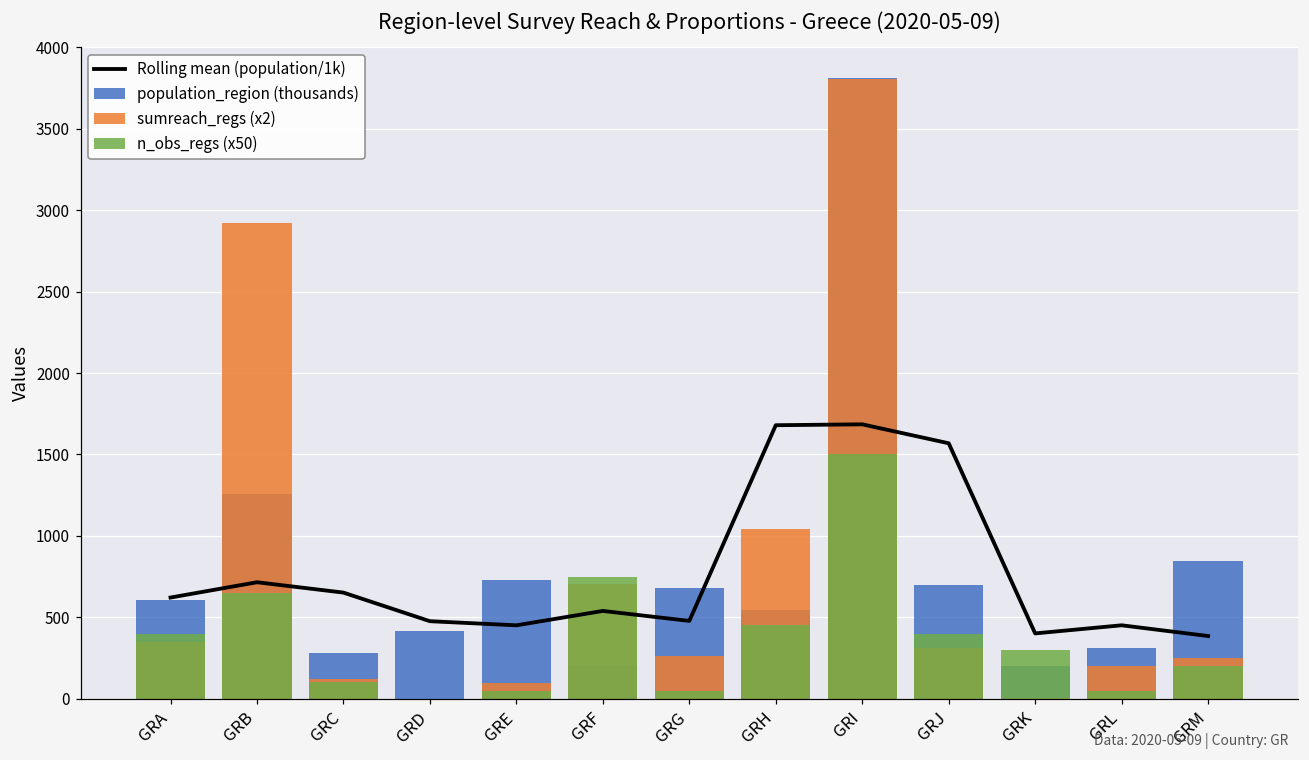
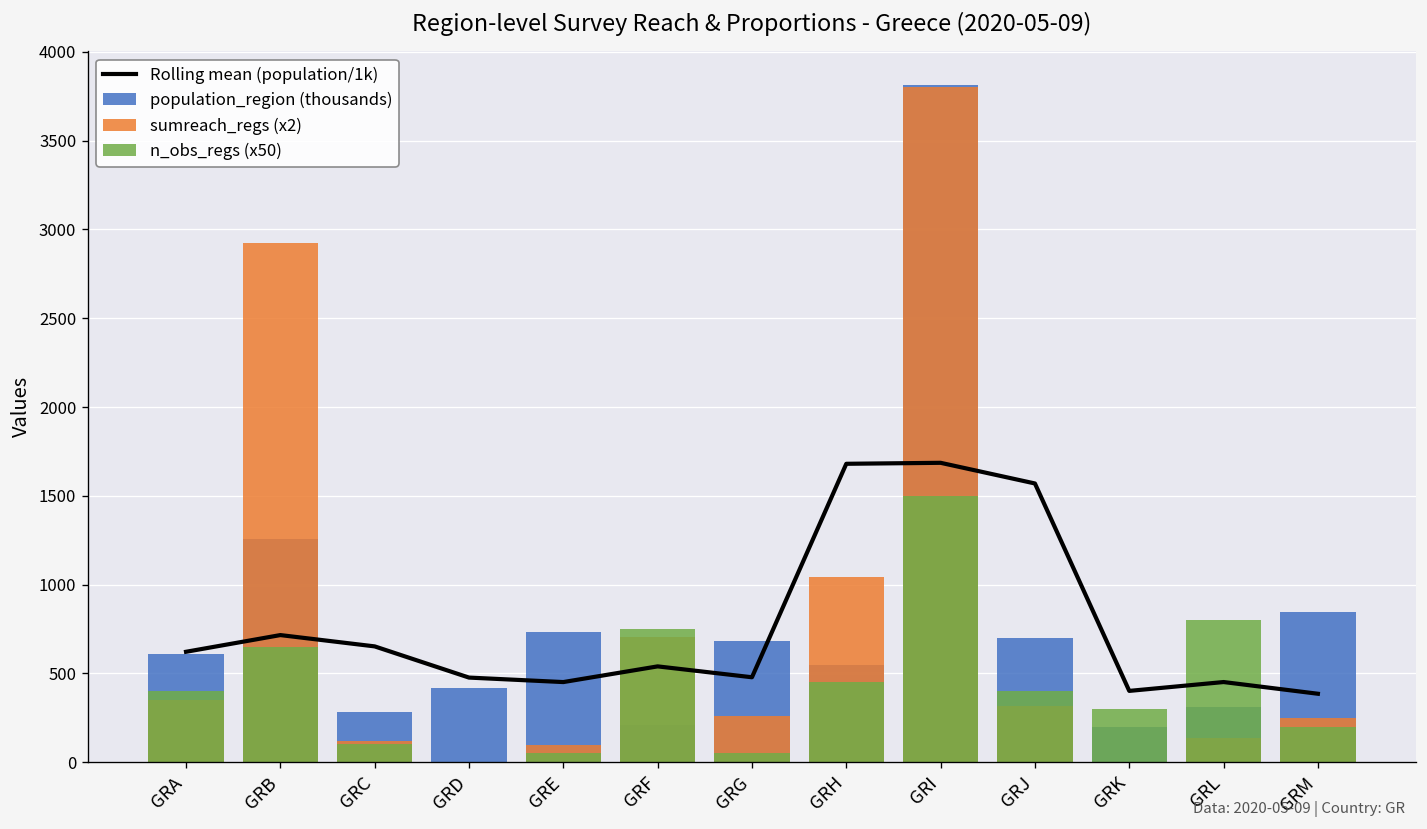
  {
    "Rolling mean (population/1k)": {
      "GRA": 620,
      "GRB": 720,
      "GRC": 650,
      "GRD": 480,
      "GRE": 450,
      "GRF": 540,
      "GRG": 480,
      "GRH": 1680,
      "GRI": 1690,
      "GRJ": 1570,
      "GRK": 400,
      "GRL": 450,
      "GRM": 390
    },
    "population_region (thousands)": {
      "GRA": 610,
      "GRC": 280,
      "GRD": 420,
      "GRE": 730,
      "GRG": 680,
      "GRI": 3810,
      "GRJ": 700,
      "GRM": 850
    },
    "sumreach_regs (x2)": {
      "GRB": 2920,
      "GRD": 0,
      "GRH": 1040,
      "GRI": 3800,
-     "GRL": 200
+     "GRL": 140
    },
    "n_obs_regs (x50)": {
      "GRD": 0,
      "GRF": 750,
      "GRK": 300,
-     "GRL": 50
+     "GRL": 800
    }
  }
